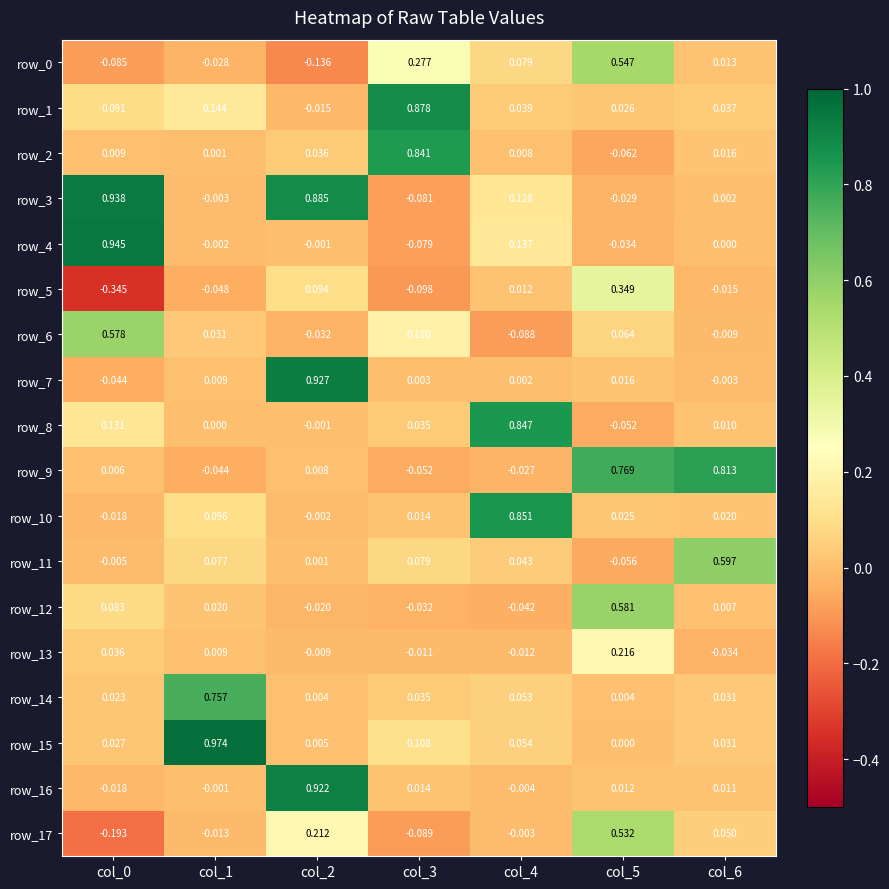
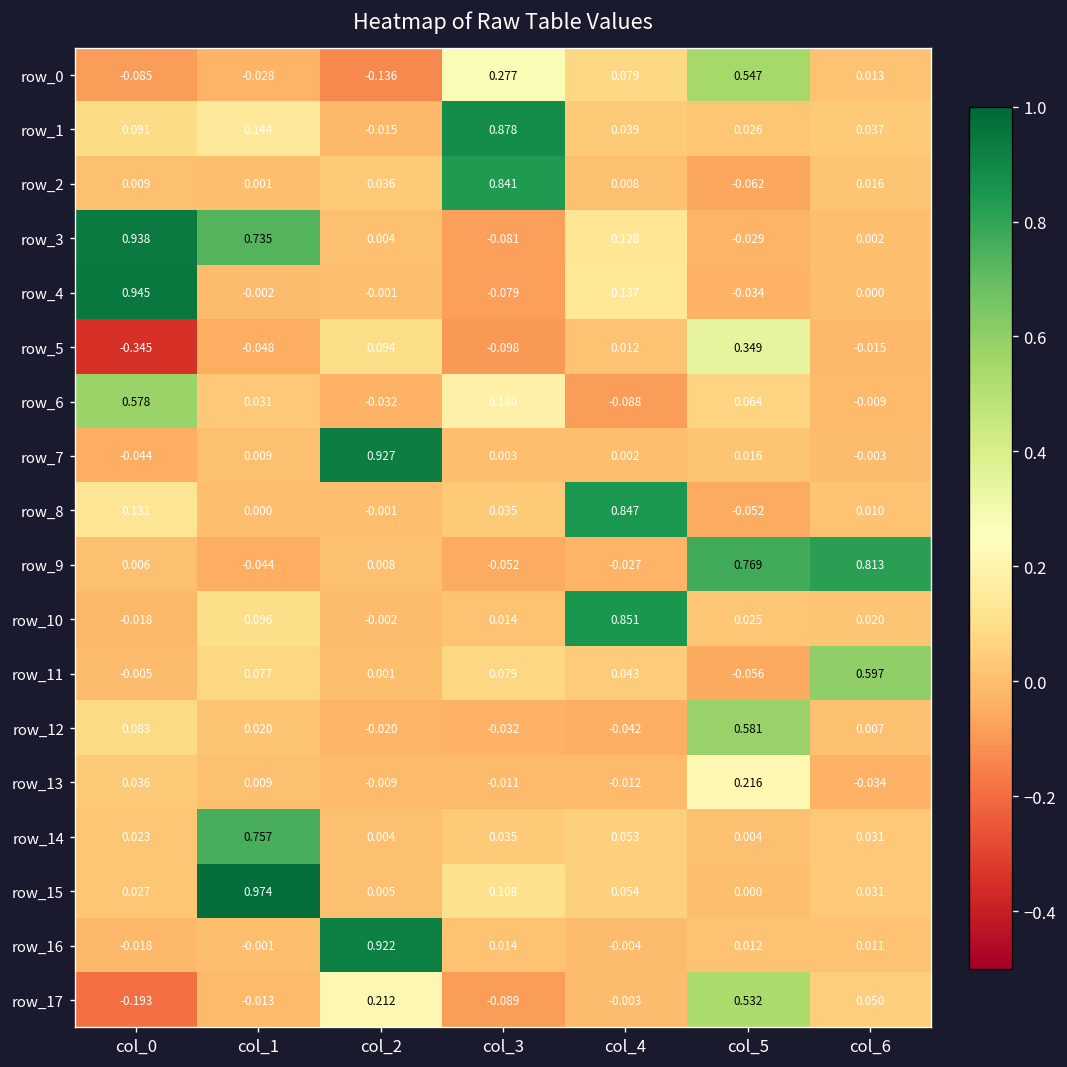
  {
    "row_0": {
      "col_0": -0.085,
      "col_1": -0.028,
      "col_2": -0.136,
      "col_3": 0.277,
      "col_4": 0.079,
      "col_5": 0.547,
      "col_6": 0.013
    },
    "row_1": {
      "col_0": 0.091,
      "col_1": 0.144,
      "col_2": -0.015,
      "col_3": 0.878,
      "col_4": 0.039,
      "col_5": 0.026,
      "col_6": 0.037
    },
    "row_2": {
      "col_0": 0.009,
      "col_1": 0.001,
      "col_2": 0.036,
      "col_3": 0.841,
      "col_4": 0.008,
      "col_5": -0.062,
      "col_6": 0.016
    },
    "row_3": {
      "col_0": 0.938,
-     "col_1": -0.003,
-     "col_2": 0.885,
+     "col_1": 0.735,
+     "col_2": 0.004,
      "col_3": -0.081,
      "col_4": 0.128,
      "col_5": -0.029,
      "col_6": 0.002
    },
    "row_4": {
      "col_0": 0.945,
      "col_1": -0.002,
      "col_2": -0.001,
      "col_3": -0.079,
      "col_4": 0.137,
      "col_5": -0.034,
      "col_6": 0.000
    },
    "row_5": {
      "col_0": -0.345,
      "col_1": -0.048,
      "col_2": 0.094,
      "col_3": -0.098,
      "col_4": 0.012,
      "col_5": 0.349,
      "col_6": -0.015
    },
    "row_6": {
      "col_0": 0.578,
      "col_1": 0.031,
      "col_2": -0.032,
      "col_3": 0.180,
      "col_4": -0.088,
      "col_5": 0.064,
      "col_6": -0.009
    },
    "row_7": {
      "col_0": -0.044,
      "col_1": 0.009,
      "col_2": 0.927,
      "col_3": 0.003,
      "col_4": 0.002,
      "col_5": 0.016,
      "col_6": -0.003
    },
    "row_8": {
      "col_0": 0.131,
      "col_1": 0.000,
      "col_2": -0.001,
      "col_3": 0.035,
      "col_4": 0.847,
      "col_5": -0.052,
      "col_6": 0.010
    },
    "row_9": {
      "col_0": 0.006,
      "col_1": -0.044,
      "col_2": 0.008,
      "col_3": -0.052,
      "col_4": -0.027,
      "col_5": 0.769,
      "col_6": 0.813
    },
    "row_10": {
      "col_0": -0.018,
      "col_1": 0.096,
      "col_2": -0.002,
      "col_3": 0.014,
      "col_4": 0.851,
      "col_5": 0.025,
      "col_6": 0.020
    },
    "row_11": {
      "col_0": -0.005,
      "col_1": 0.077,
      "col_2": 0.001,
      "col_3": 0.079,
      "col_4": 0.043,
      "col_5": -0.056,
      "col_6": 0.597
    },
    "row_12": {
      "col_0": 0.083,
      "col_1": 0.020,
      "col_2": -0.020,
      "col_3": -0.032,
      "col_4": -0.042,
      "col_5": 0.581,
      "col_6": 0.007
    },
    "row_13": {
      "col_0": 0.036,
      "col_1": 0.009,
      "col_2": -0.009,
      "col_3": -0.011,
      "col_4": -0.012,
      "col_5": 0.216,
      "col_6": -0.034
    },
    "row_14": {
      "col_0": 0.023,
      "col_1": 0.757,
      "col_2": 0.004,
      "col_3": 0.035,
      "col_4": 0.053,
      "col_5": 0.004,
      "col_6": 0.031
    },
    "row_15": {
      "col_0": 0.027,
      "col_1": 0.974,
      "col_2": 0.005,
      "col_3": 0.108,
      "col_4": 0.054,
      "col_5": 0.000,
      "col_6": 0.031
    },
    "row_16": {
      "col_0": -0.018,
      "col_1": -0.001,
      "col_2": 0.922,
      "col_3": 0.014,
      "col_4": -0.004,
      "col_5": 0.012,
      "col_6": 0.011
    },
    "row_17": {
      "col_0": -0.193,
      "col_1": -0.013,
      "col_2": 0.212,
      "col_3": -0.089,
      "col_4": -0.003,
      "col_5": 0.532,
      "col_6": 0.050
    }
  }
